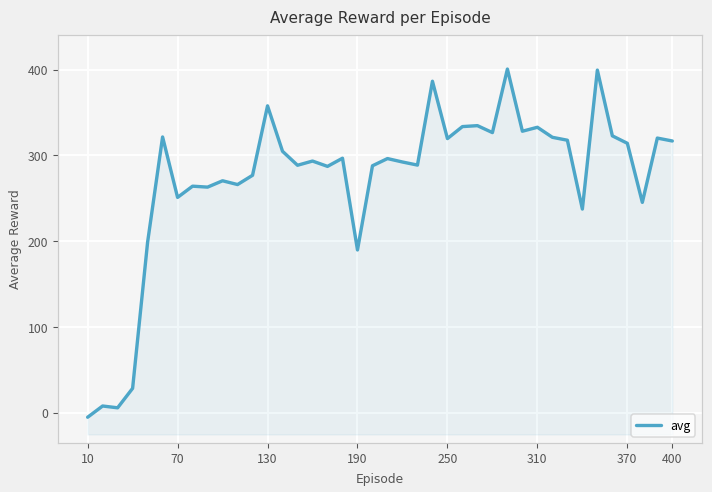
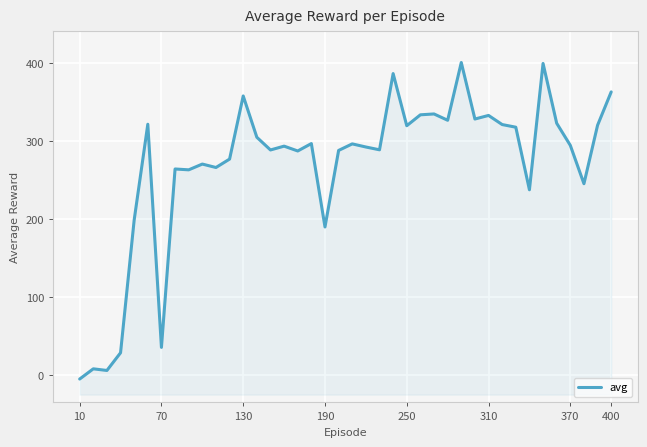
  {
    "10": -10,
-   "70": 250,
+   "70": 40,
    "130": 360,
    "190": 190,
    "250": 320,
    "310": 330,
-   "370": 310,
-   "400": 320
+   "370": 290,
+   "400": 360
  }
